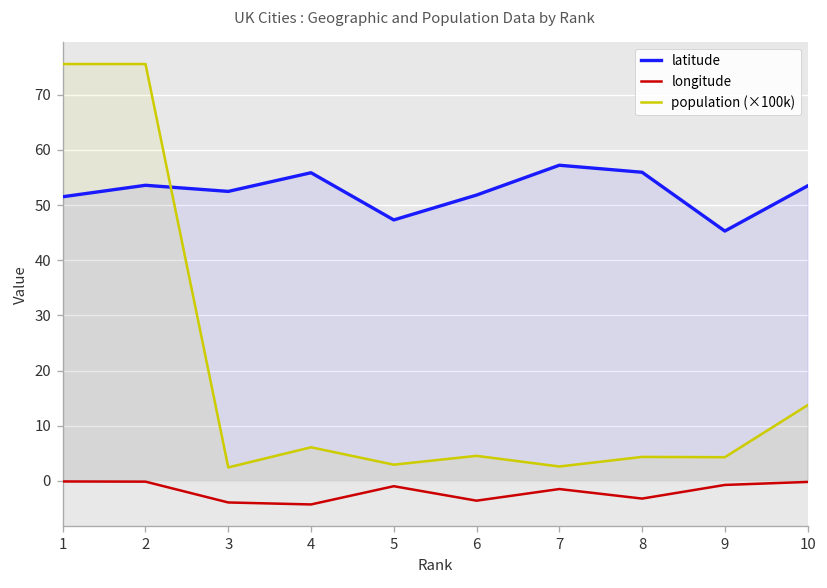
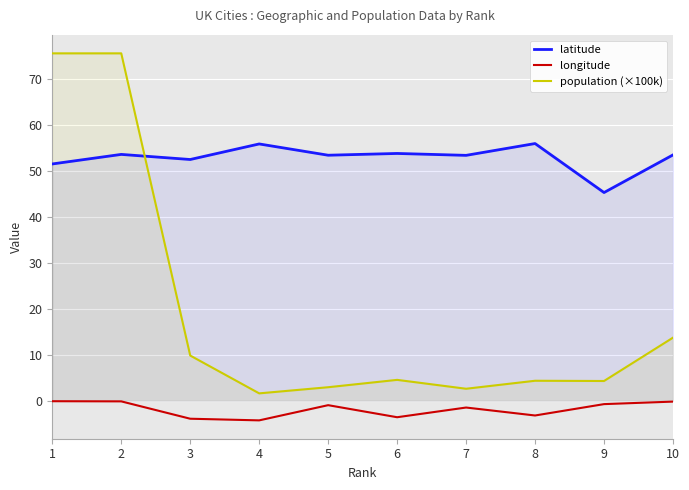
  {
    "latitude": {
      "1": 52,
      "2": 54,
      "3": 52,
      "4": 56,
-     "5": 47,
-     "6": 52,
-     "7": 57,
+     "5": 53,
+     "6": 54,
+     "7": 53,
      "8": 56,
      "9": 45,
      "10": 53
    },
    "longitude": {
      "1": 0,
      "2": 0,
      "3": -4,
      "4": -4,
      "5": -1,
      "6": -4,
      "7": -1,
      "8": -3,
      "9": -1,
      "10": 0
    },
    "population (×100k)": {
      "1": 76,
      "2": 76,
-     "3": 2,
-     "4": 6,
+     "3": 10,
+     "4": 2,
      "5": 3,
      "6": 5,
      "7": 3,
      "8": 4,
      "9": 4,
      "10": 14
    }
  }
